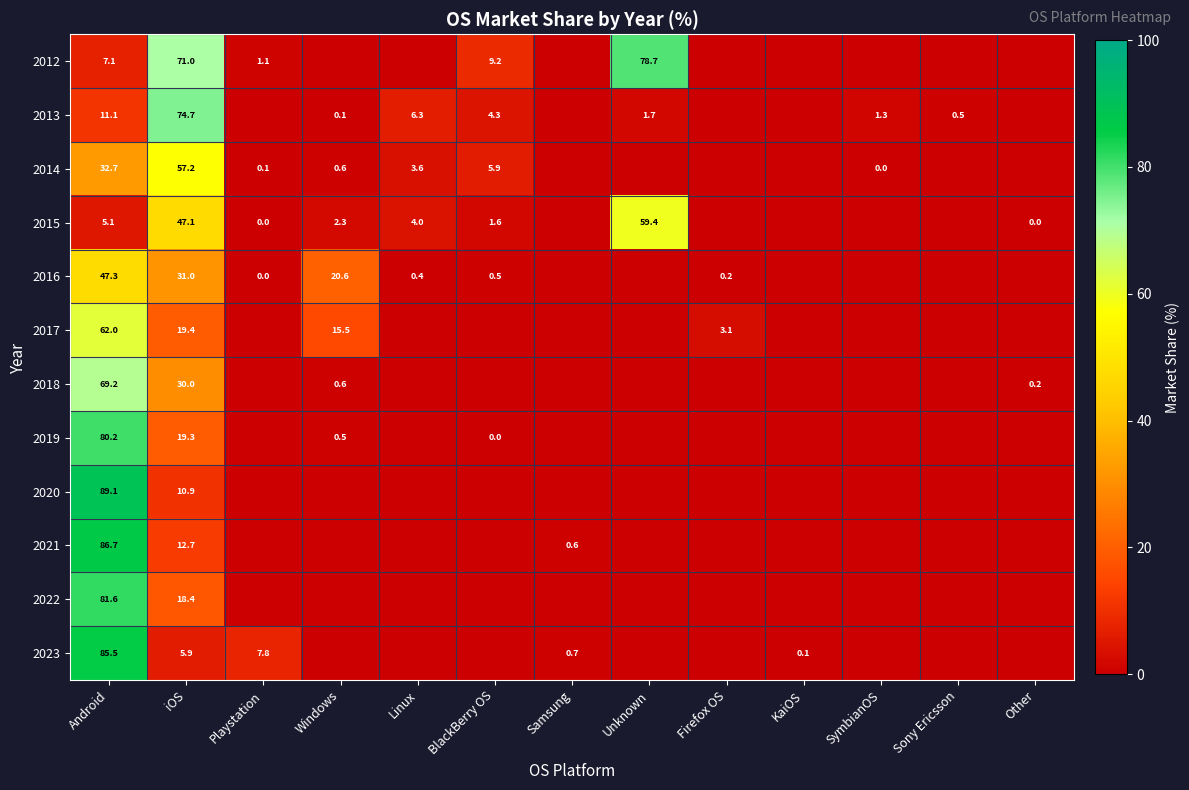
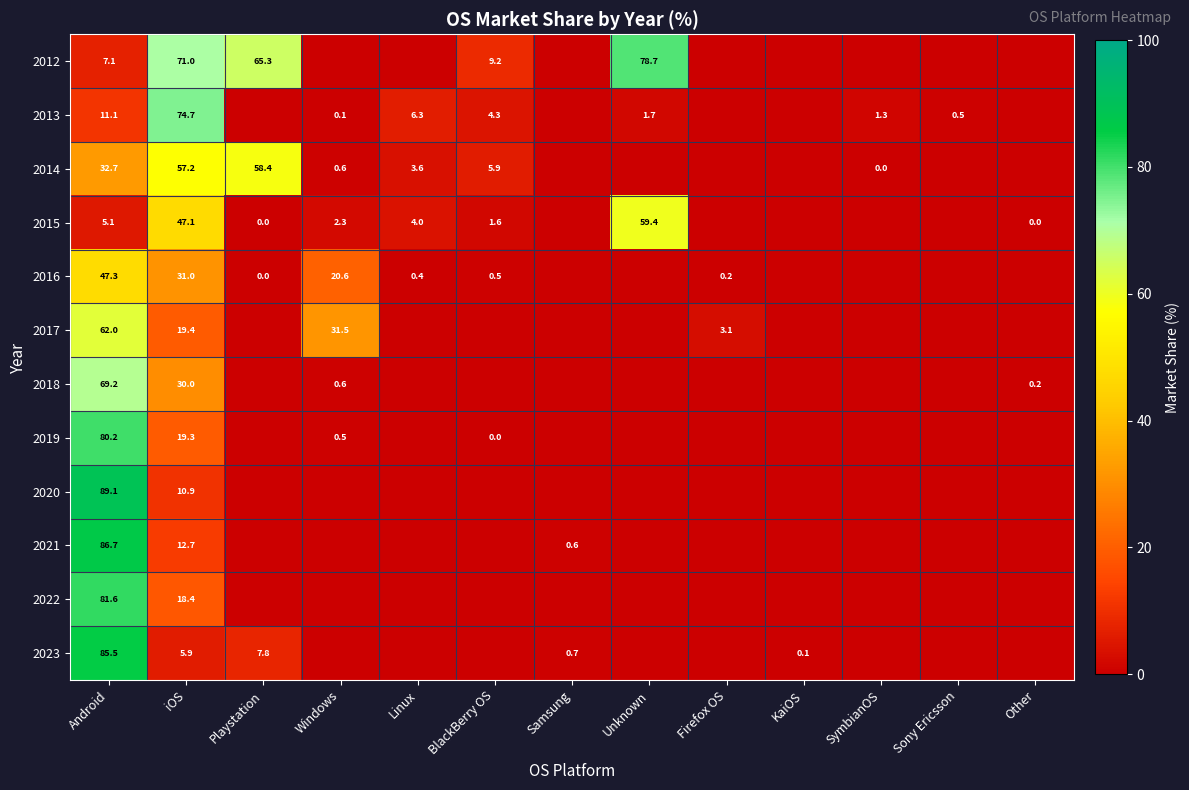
  {
    "2012": {
      "Android": 7.1,
      "iOS": 71.0,
-     "Playstation": 1.1,
+     "Playstation": 65.3,
      "BlackBerry OS": 9.2,
      "Unknown": 78.7
    },
    "2013": {
      "Android": 11.1,
      "iOS": 74.7,
      "Windows": 0.1,
      "Linux": 6.3,
      "BlackBerry OS": 4.3,
      "Unknown": 1.7,
      "SymbianOS": 1.3,
      "Sony Ericsson": 0.5
    },
    "2014": {
      "Android": 32.7,
      "iOS": 57.2,
-     "Playstation": 0.1,
+     "Playstation": 58.4,
      "Windows": 0.6,
      "Linux": 3.6,
      "BlackBerry OS": 5.9,
      "SymbianOS": 0.0
    },
    "2015": {
      "Android": 5.1,
      "iOS": 47.1,
      "Playstation": 0.0,
      "Windows": 2.3,
      "Linux": 4.0,
      "BlackBerry OS": 1.6,
      "Unknown": 59.4,
      "Other": 0.0
    },
    "2016": {
      "Android": 47.3,
      "iOS": 31.0,
      "Playstation": 0.0,
      "Windows": 20.6,
      "Linux": 0.4,
      "BlackBerry OS": 0.5,
      "Firefox OS": 0.2
    },
    "2017": {
      "Android": 62.0,
      "iOS": 19.4,
-     "Windows": 15.5,
+     "Windows": 31.5,
      "Firefox OS": 3.1
    },
    "2018": {
      "Android": 69.2,
      "iOS": 30.0,
      "Windows": 0.6,
      "Other": 0.2
    },
    "2019": {
      "Android": 80.2,
      "iOS": 19.3,
      "Windows": 0.5,
      "BlackBerry OS": 0.0
    },
    "2020": {
      "Android": 89.1,
      "iOS": 10.9
    },
    "2021": {
      "Android": 86.7,
      "iOS": 12.7,
      "Samsung": 0.6
    },
    "2022": {
      "Android": 81.6,
      "iOS": 18.4
    },
    "2023": {
      "Android": 85.5,
      "iOS": 5.9,
      "Playstation": 7.8,
      "Samsung": 0.7,
      "KaiOS": 0.1
    }
  }
